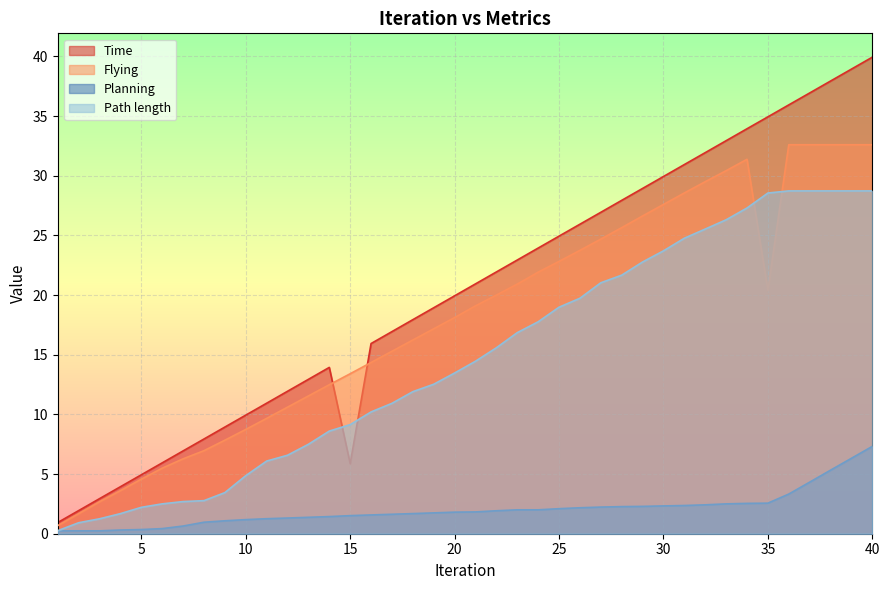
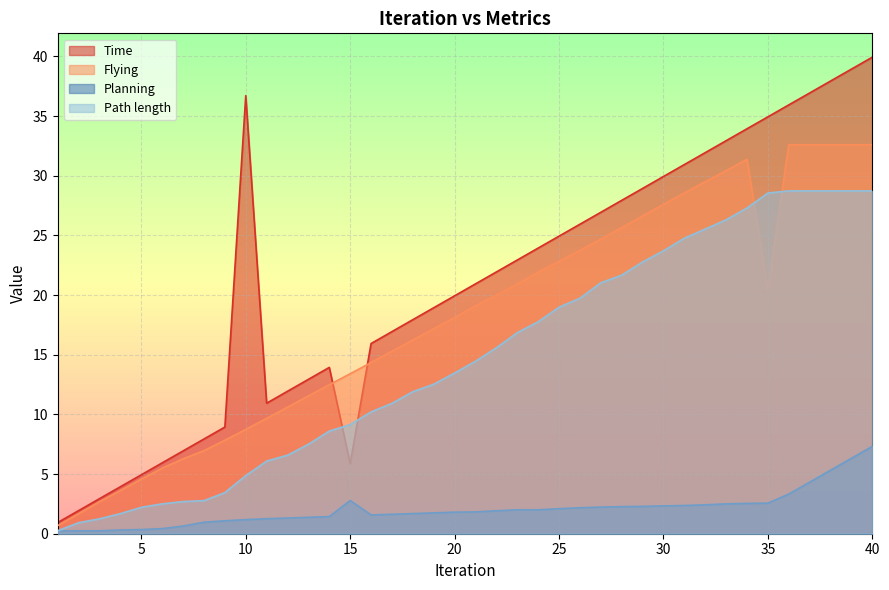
  {
    "Time": {
      "5": 4.9,
-     "10": 9.9,
+     "10": 36.7,
      "15": 5.9,
      "20": 19.9,
      "25": 24.9,
      "30": 29.9,
      "35": 34.9,
      "40": 39.9
    },
    "Flying": {
      "5": 4.6,
      "10": 8.7,
      "15": 13.4,
      "20": 18.1,
      "25": 22.8,
      "30": 27.6,
      "35": 20.4,
      "40": 32.6
    },
    "Planning": {
      "5": 0.4,
      "10": 1.2,
-     "15": 1.5,
+     "15": 2.8,
      "20": 1.8,
      "25": 2.1,
      "30": 2.3,
      "35": 2.6,
      "40": 7.3
    },
    "Path length": {
      "5": 2.2,
      "10": 4.9,
      "15": 9.1,
      "20": 13.5,
      "25": 19.0,
      "30": 23.7,
      "35": 28.6,
      "40": 28.7
    }
  }
